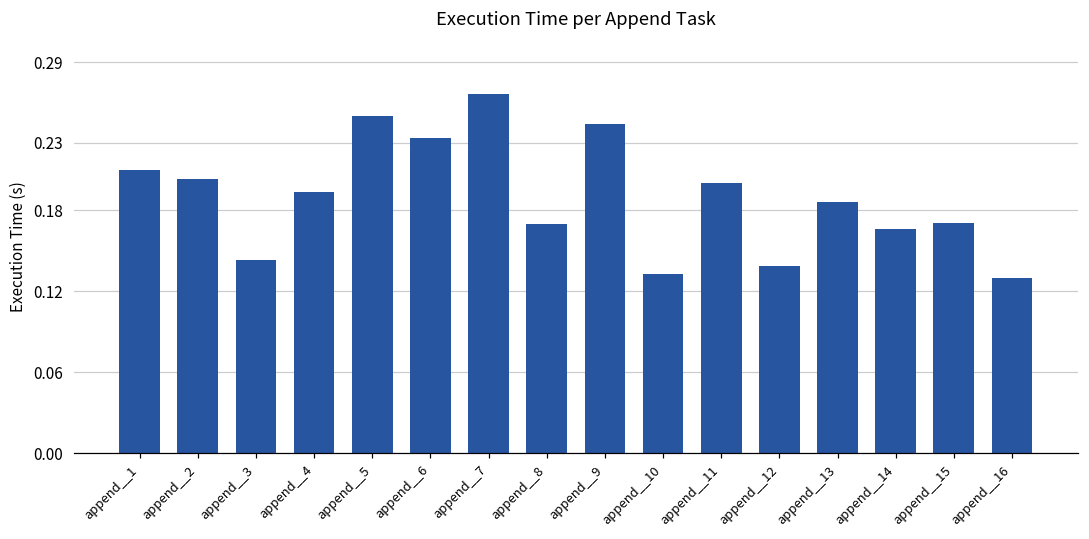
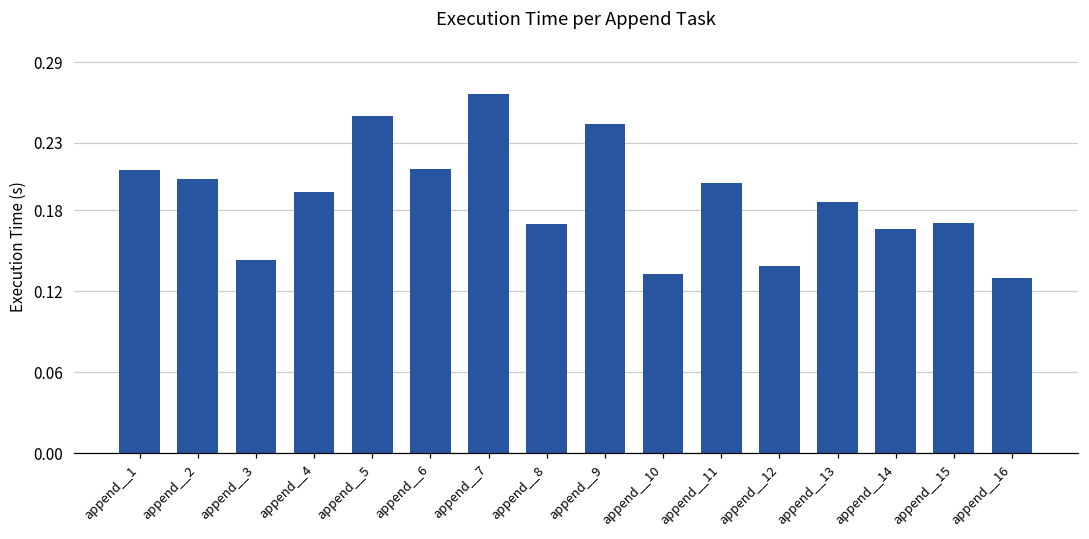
  {
    "append__1": 0.210,
    "append__2": 0.203,
    "append__3": 0.143,
    "append__4": 0.194,
    "append__5": 0.250,
-   "append__6": 0.234,
+   "append__6": 0.211,
    "append__7": 0.266,
    "append__8": 0.170,
    "append__9": 0.244,
    "append__10": 0.133,
    "append__11": 0.200,
    "append__12": 0.139,
    "append__13": 0.186,
    "append__14": 0.166,
    "append__15": 0.171,
    "append__16": 0.130
  }
